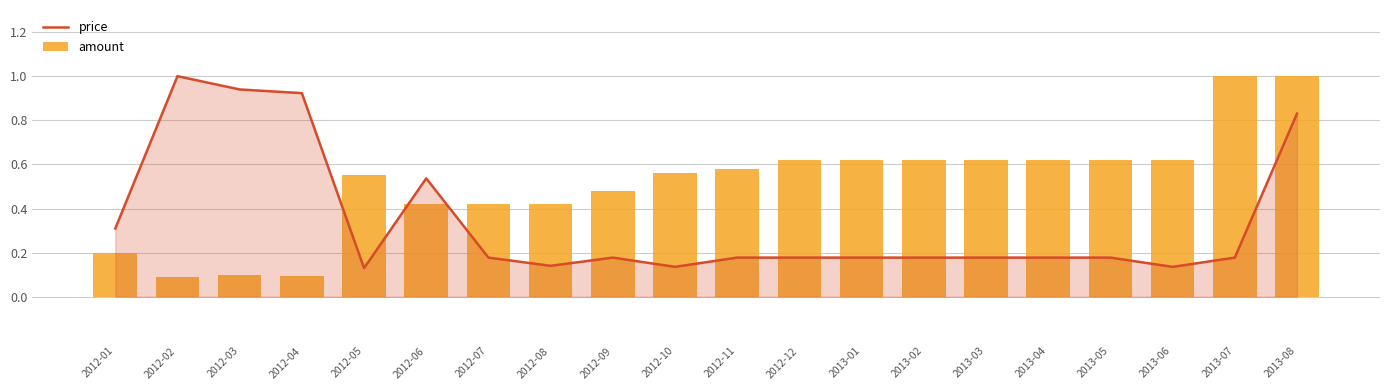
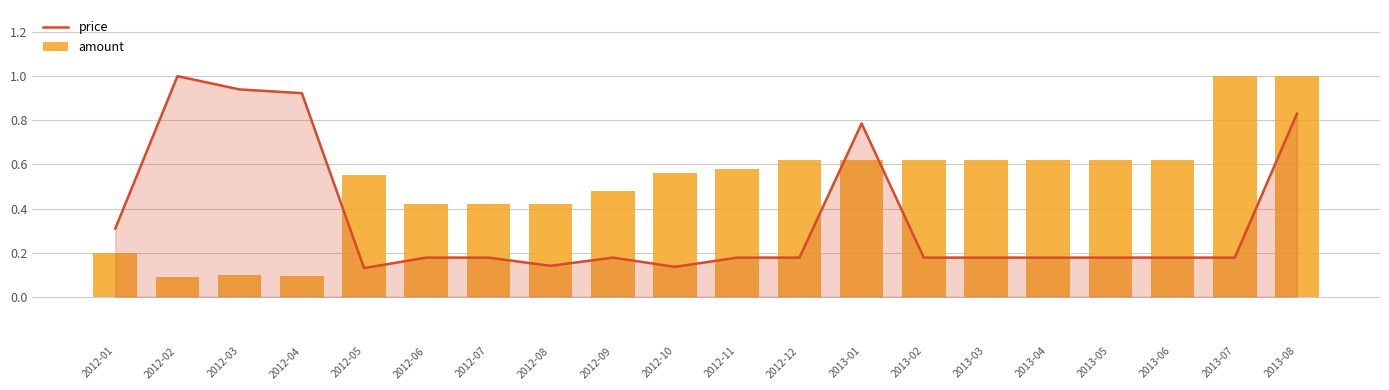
  {
    "amount": {
      "2012-01": 0.20,
      "2012-02": 0.09,
      "2012-03": 0.10,
      "2012-04": 0.09,
      "2012-05": 0.55,
      "2012-06": 0.42,
      "2012-07": 0.42,
      "2012-08": 0.42,
      "2012-09": 0.48,
      "2012-10": 0.56,
      "2012-11": 0.58,
      "2012-12": 0.62,
      "2013-01": 0.62,
      "2013-02": 0.62,
      "2013-03": 0.62,
      "2013-04": 0.62,
      "2013-05": 0.62,
      "2013-06": 0.62,
      "2013-07": 1.00,
      "2013-08": 1.00
    },
    "price": {
      "2012-01": 0.31,
      "2012-02": 1.00,
      "2012-03": 0.94,
      "2012-04": 0.92,
      "2012-05": 0.13,
-     "2012-06": 0.54,
+     "2012-06": 0.18,
      "2012-07": 0.18,
      "2012-08": 0.14,
      "2012-09": 0.18,
      "2012-10": 0.14,
      "2012-11": 0.18,
      "2012-12": 0.18,
-     "2013-01": 0.18,
+     "2013-01": 0.79,
      "2013-02": 0.18,
      "2013-03": 0.18,
      "2013-04": 0.18,
      "2013-05": 0.18,
-     "2013-06": 0.14,
+     "2013-06": 0.18,
      "2013-07": 0.18,
      "2013-08": 0.83
    }
  }
